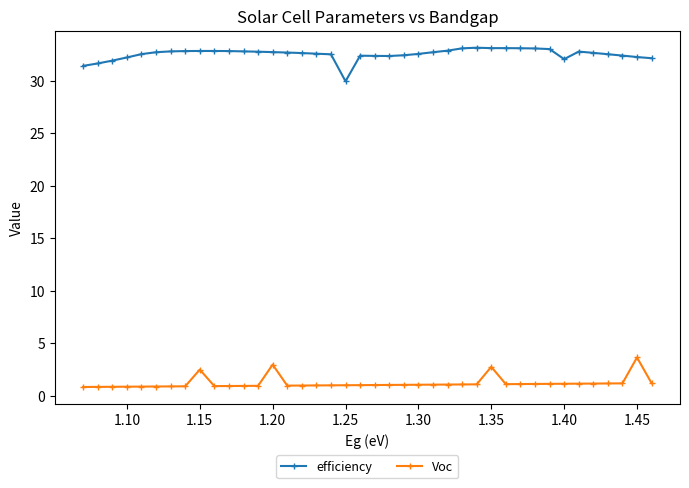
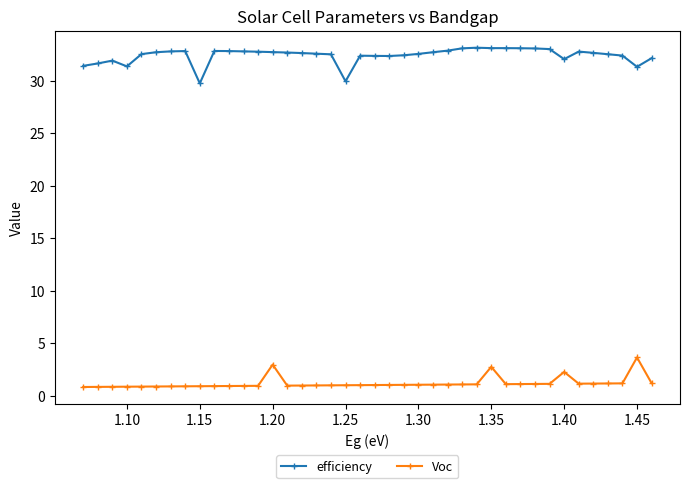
  {
    "efficiency": {
-     "1.10": 32.2,
-     "1.15": 32.9,
+     "1.10": 31.4,
+     "1.15": 29.8,
      "1.20": 32.7,
      "1.25": 30.0,
      "1.30": 32.6,
      "1.35": 33.1,
      "1.40": 32.1,
-     "1.45": 32.3
+     "1.45": 31.3
    },
    "Voc": {
      "1.10": 0.8,
-     "1.15": 2.5,
+     "1.15": 0.9,
      "1.20": 2.9,
      "1.25": 1.0,
      "1.30": 1.0,
      "1.35": 2.7,
-     "1.40": 1.1,
+     "1.40": 2.3,
      "1.45": 3.6
    }
  }
